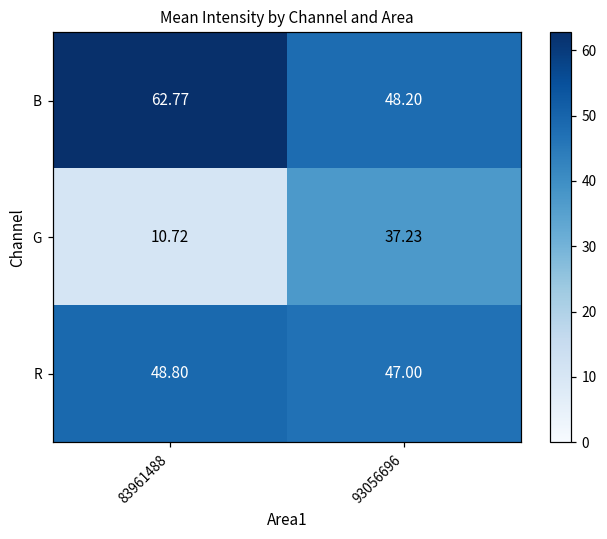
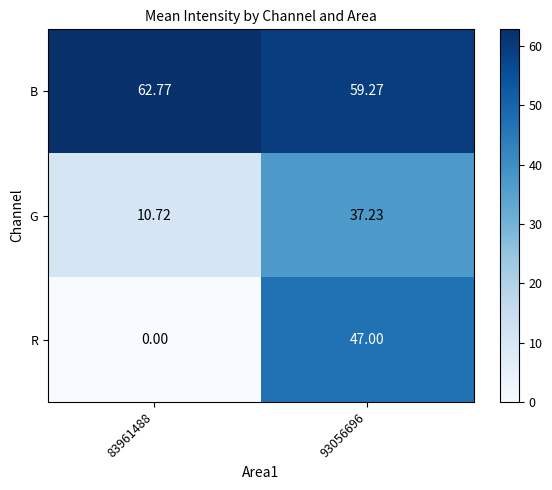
  {
    "B": {
      "83961488": 62.77,
-     "93056696": 48.20
+     "93056696": 59.27
    },
    "G": {
      "83961488": 10.72,
      "93056696": 37.23
    },
    "R": {
-     "83961488": 48.80,
+     "83961488": 0.00,
      "93056696": 47.00
    }
  }
